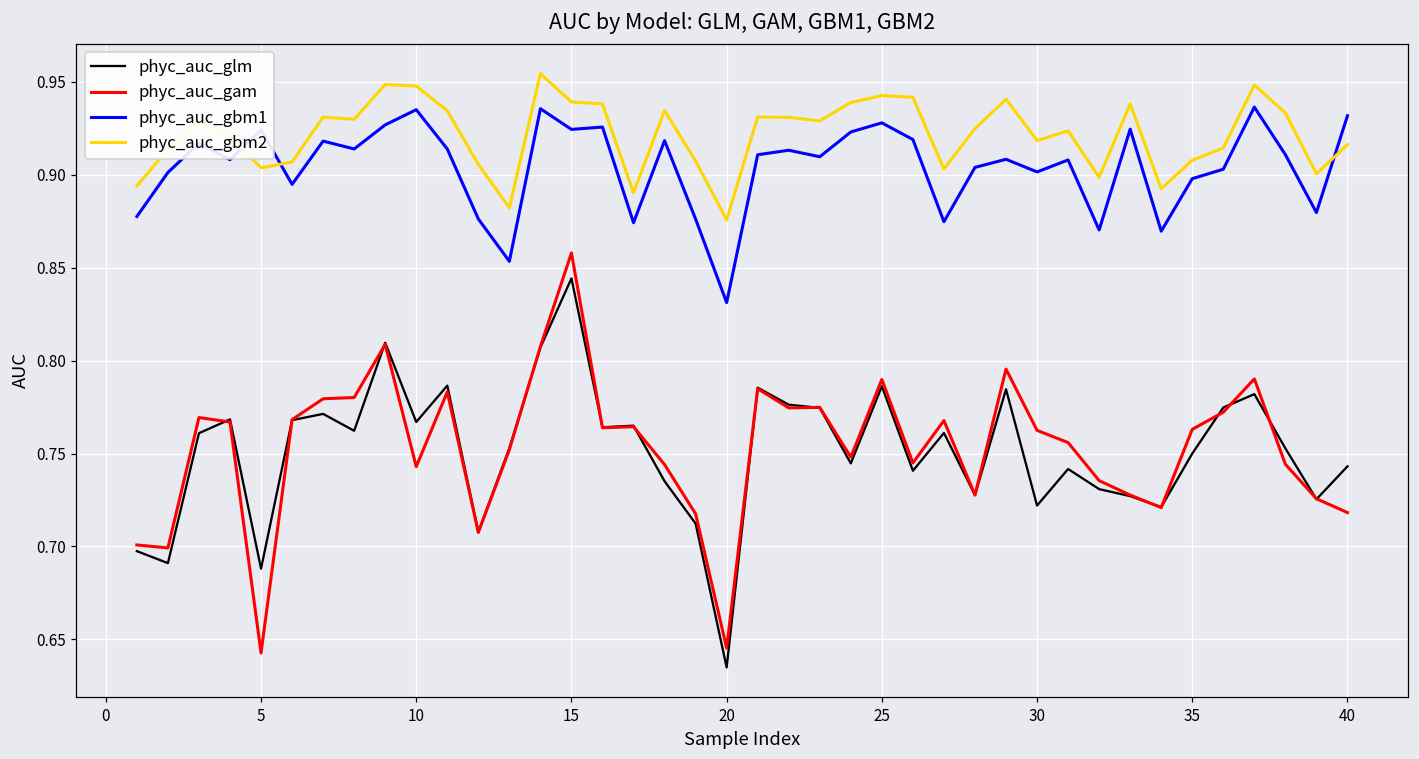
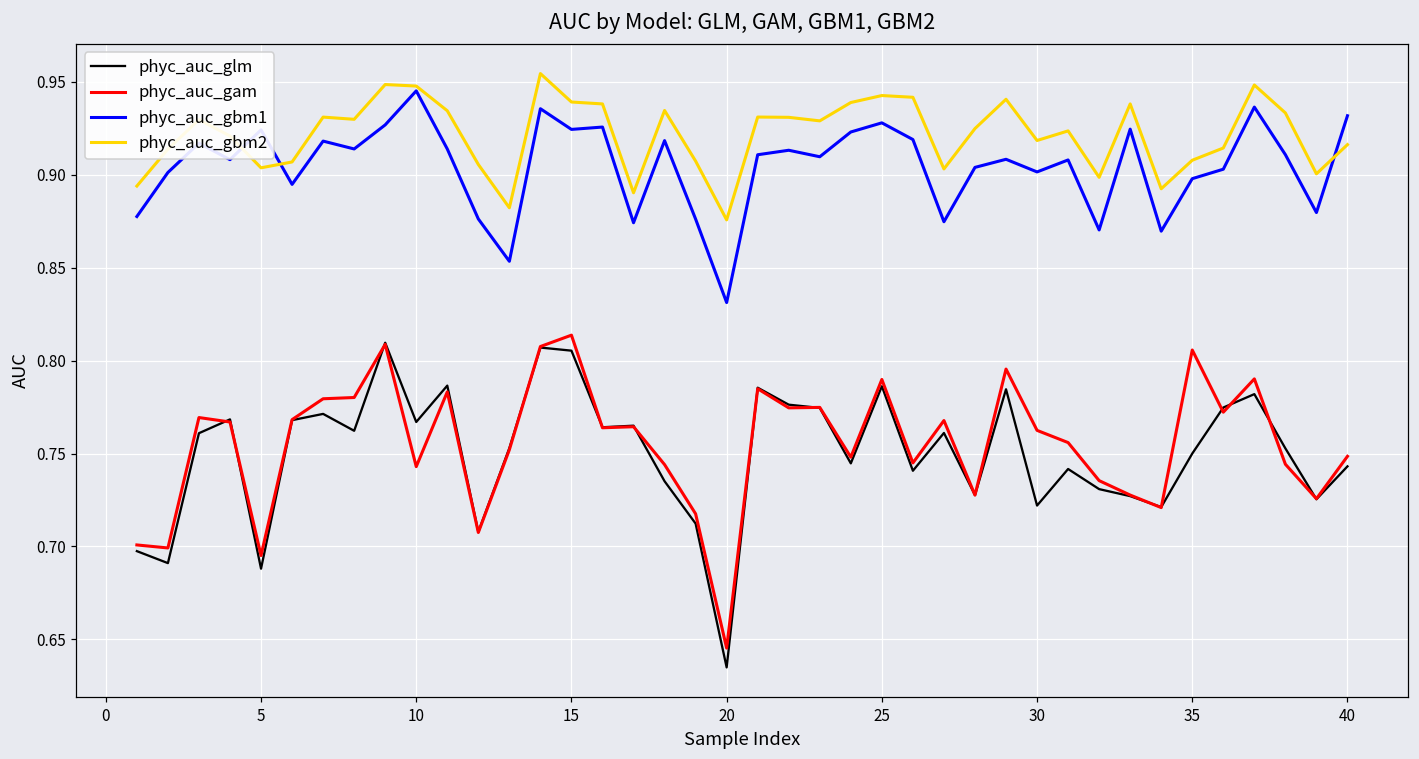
  {
    "phyc_auc_glm": {
      "5": 0.688,
      "10": 0.767,
-     "15": 0.844,
+     "15": 0.805,
      "20": 0.635,
      "25": 0.786,
      "30": 0.722,
      "35": 0.750,
      "40": 0.743
    },
    "phyc_auc_gam": {
-     "5": 0.643,
+     "5": 0.695,
      "10": 0.743,
-     "15": 0.858,
+     "15": 0.814,
      "20": 0.645,
      "25": 0.790,
      "30": 0.762,
-     "35": 0.763,
-     "40": 0.718
+     "35": 0.806,
+     "40": 0.749
    },
    "phyc_auc_gbm1": {
-     "10": 0.935,
+     "10": 0.945,
      "15": 0.924,
      "20": 0.831,
      "25": 0.928,
      "30": 0.901,
      "35": 0.898,
      "40": 0.932
    },
    "phyc_auc_gbm2": {
      "5": 0.904,
      "10": 0.948,
      "15": 0.939,
      "20": 0.876,
      "25": 0.943,
      "30": 0.918,
      "35": 0.908,
      "40": 0.916
    }
  }
